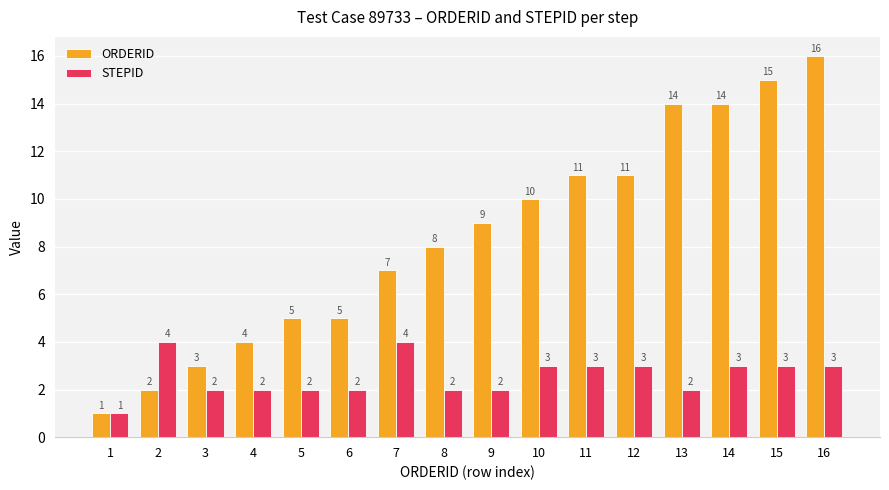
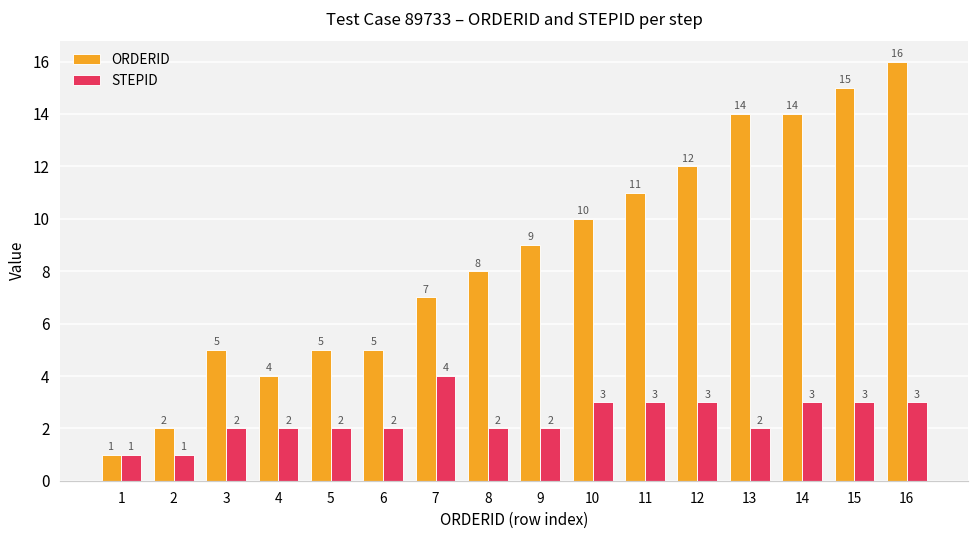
  {
    "ORDERID": {
      "1": 1,
      "2": 2,
-     "3": 3,
+     "3": 5,
      "4": 4,
      "5": 5,
      "6": 5,
      "7": 7,
      "8": 8,
      "9": 9,
      "10": 10,
      "11": 11,
-     "12": 11,
+     "12": 12,
      "13": 14,
      "14": 14,
      "15": 15,
      "16": 16
    },
    "STEPID": {
      "1": 1,
-     "2": 4,
+     "2": 1,
      "3": 2,
      "4": 2,
      "5": 2,
      "6": 2,
      "7": 4,
      "8": 2,
      "9": 2,
      "10": 3,
      "11": 3,
      "12": 3,
      "13": 2,
      "14": 3,
      "15": 3,
      "16": 3
    }
  }
